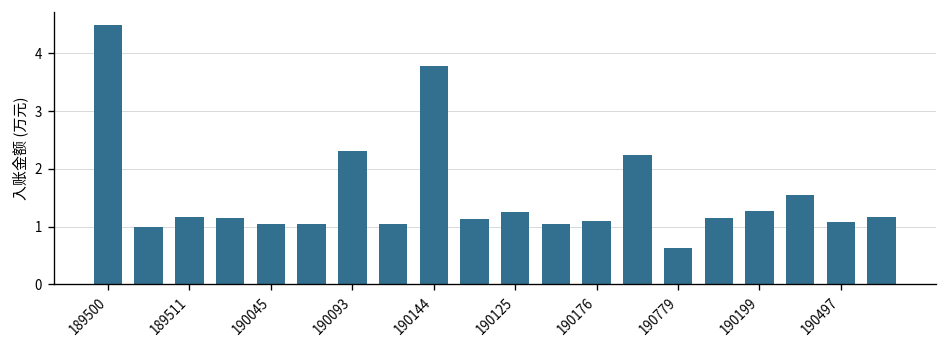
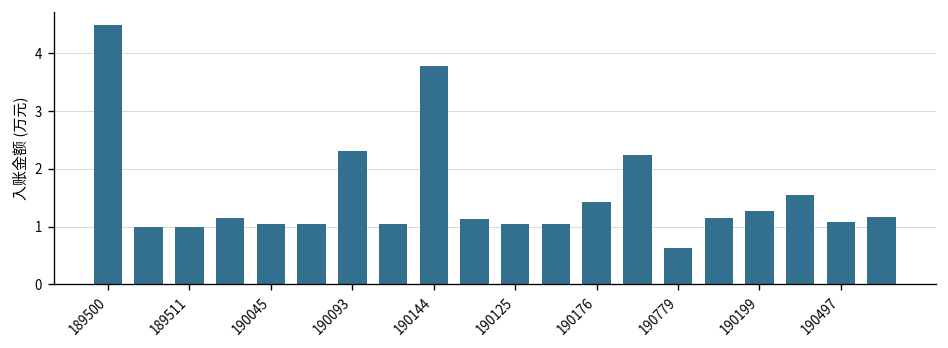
  {
    "189500": 4.5,
-   "189511": 1.2,
+   "189511": 1.0,
    "190045": 1.0,
    "190093": 2.3,
    "190144": 3.8,
-   "190125": 1.3,
-   "190176": 1.1,
+   "190125": 1.0,
+   "190176": 1.4,
    "190779": 0.6,
    "190199": 1.3,
    "190497": 1.1
  }
